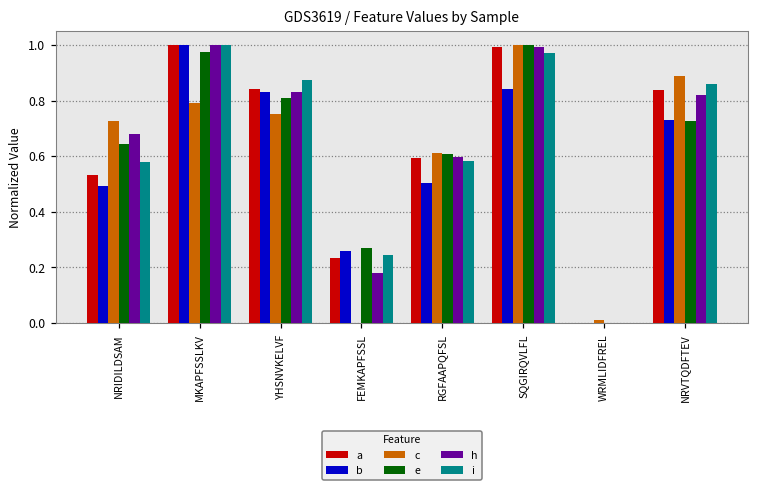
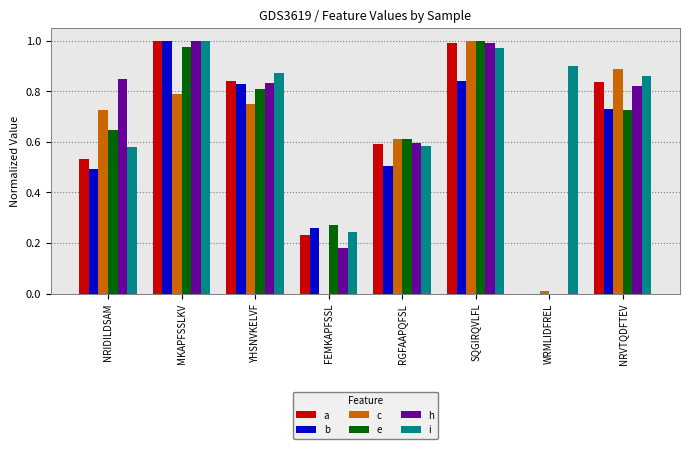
  {
    "a": {
      "NRIDILDSAM": 0.53,
      "MKAPFSSLKV": 1.00,
      "YHSNVKELVF": 0.84,
      "FEMKAPFSSL": 0.23,
      "RGFAAPQFSL": 0.59,
      "SQGIRQVLFL": 0.99,
      "WRMLIDFREL": 0.00,
      "NRVTQDFTEV": 0.84
    },
    "b": {
      "NRIDILDSAM": 0.49,
      "MKAPFSSLKV": 1.00,
      "YHSNVKELVF": 0.83,
      "FEMKAPFSSL": 0.26,
      "RGFAAPQFSL": 0.50,
      "SQGIRQVLFL": 0.84,
      "WRMLIDFREL": 0.00,
      "NRVTQDFTEV": 0.73
    },
    "c": {
      "NRIDILDSAM": 0.73,
      "MKAPFSSLKV": 0.79,
      "YHSNVKELVF": 0.75,
      "FEMKAPFSSL": 0.00,
      "RGFAAPQFSL": 0.61,
      "SQGIRQVLFL": 1.00,
      "WRMLIDFREL": 0.01,
      "NRVTQDFTEV": 0.89
    },
    "e": {
      "NRIDILDSAM": 0.65,
      "MKAPFSSLKV": 0.97,
      "YHSNVKELVF": 0.81,
      "FEMKAPFSSL": 0.27,
      "RGFAAPQFSL": 0.61,
      "SQGIRQVLFL": 1.00,
      "WRMLIDFREL": 0.00,
      "NRVTQDFTEV": 0.73
    },
    "h": {
-     "NRIDILDSAM": 0.68,
+     "NRIDILDSAM": 0.85,
      "MKAPFSSLKV": 1.00,
      "YHSNVKELVF": 0.83,
      "FEMKAPFSSL": 0.18,
      "RGFAAPQFSL": 0.60,
      "SQGIRQVLFL": 0.99,
      "WRMLIDFREL": 0.00,
      "NRVTQDFTEV": 0.82
    },
    "i": {
      "NRIDILDSAM": 0.58,
      "MKAPFSSLKV": 1.0,
      "YHSNVKELVF": 0.87,
      "FEMKAPFSSL": 0.24,
      "RGFAAPQFSL": 0.58,
      "SQGIRQVLFL": 0.97,
-     "WRMLIDFREL": 0.0,
+     "WRMLIDFREL": 0.9,
      "NRVTQDFTEV": 0.86
    }
  }
